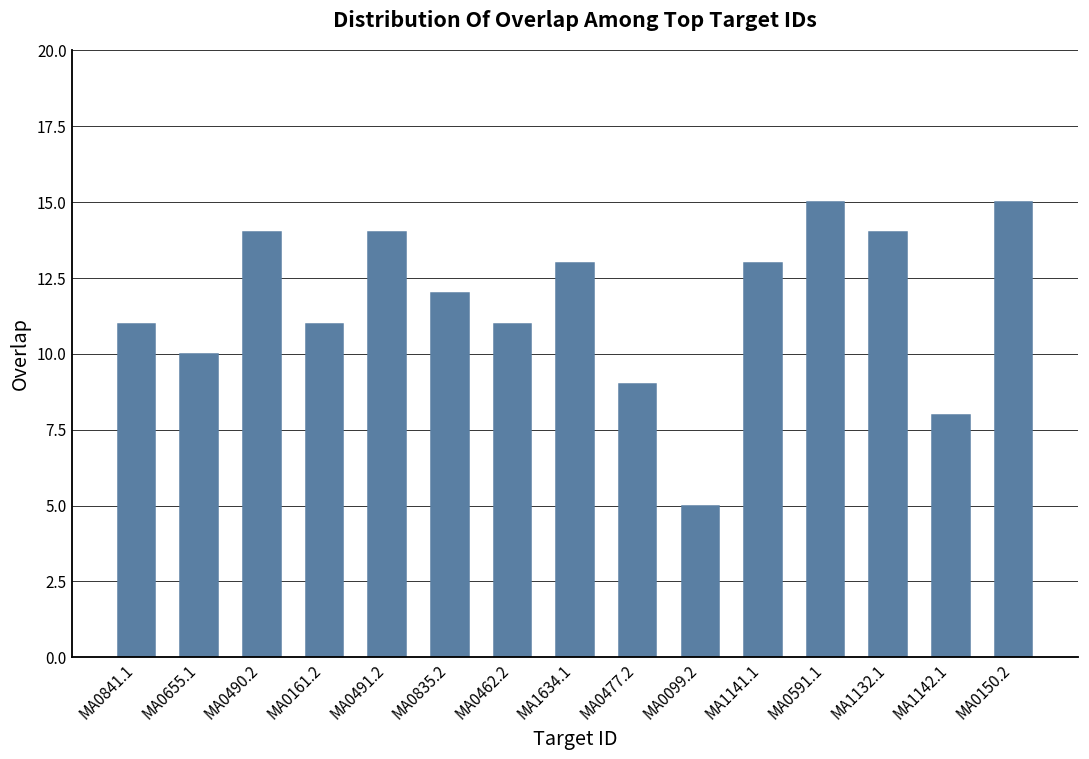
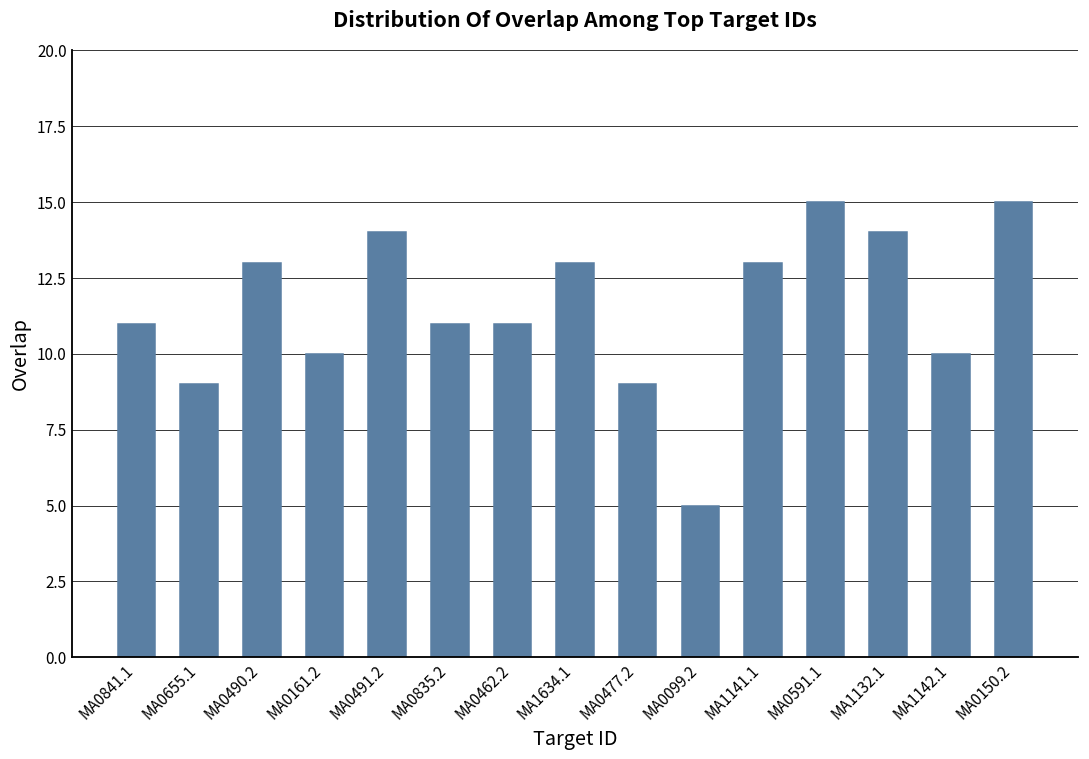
  {
    "MA0841.1": 11,
-   "MA0655.1": 10,
-   "MA0490.2": 14,
-   "MA0161.2": 11,
+   "MA0655.1": 9,
+   "MA0490.2": 13,
+   "MA0161.2": 10,
    "MA0491.2": 14,
-   "MA0835.2": 12,
+   "MA0835.2": 11,
    "MA0462.2": 11,
    "MA1634.1": 13,
    "MA0477.2": 9,
    "MA0099.2": 5,
    "MA1141.1": 13,
    "MA0591.1": 15,
    "MA1132.1": 14,
-   "MA1142.1": 8,
+   "MA1142.1": 10,
    "MA0150.2": 15
  }
